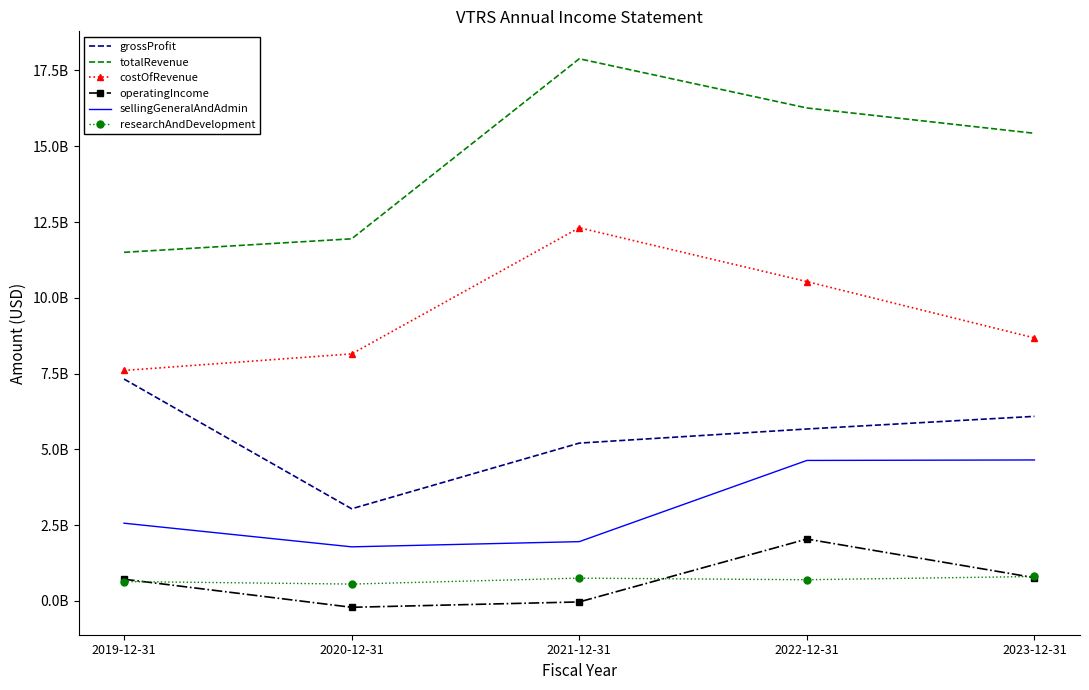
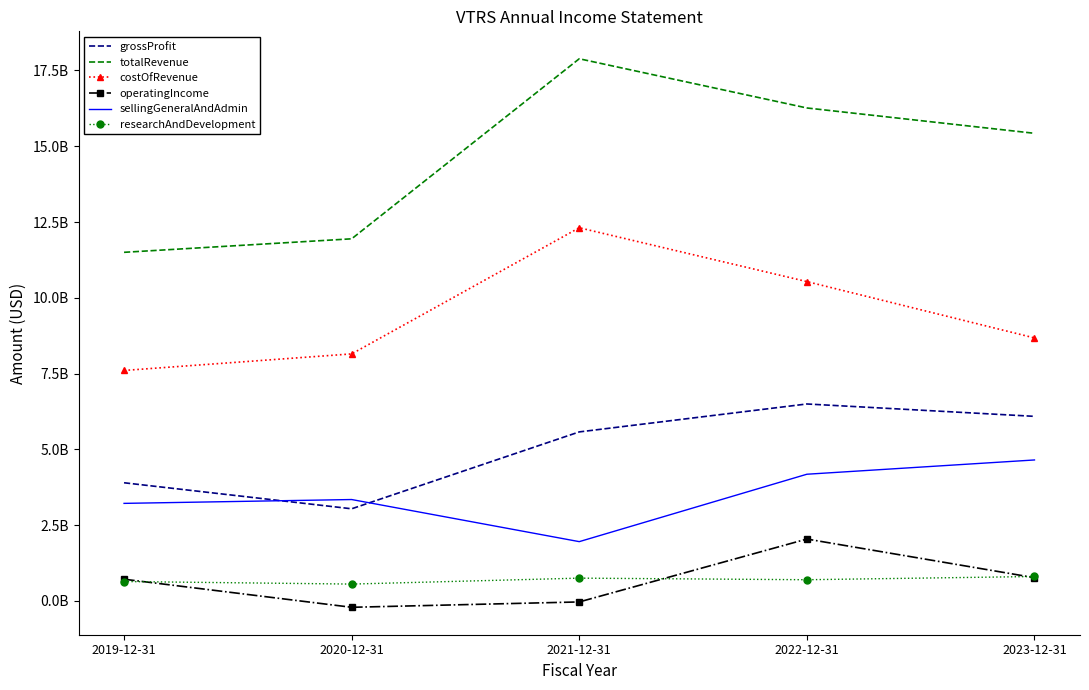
  {
    "grossProfit": {
-     "2019-12-31": 7300000000,
+     "2019-12-31": 3900000000,
      "2020-12-31": 3000000000,
-     "2021-12-31": 5200000000,
-     "2022-12-31": 5700000000,
+     "2021-12-31": 5600000000,
+     "2022-12-31": 6500000000,
      "2023-12-31": 6100000000
    },
    "costOfRevenue": {
      "2019-12-31": 7600000000,
      "2020-12-31": 8100000000,
      "2021-12-31": 12300000000,
      "2022-12-31": 10500000000,
      "2023-12-31": 8700000000
    },
    "operatingIncome": {
      "2020-12-31": -200000000,
      "2021-12-31": 0,
      "2022-12-31": 2000000000
    },
    "sellingGeneralAndAdmin": {
-     "2019-12-31": 2600000000,
-     "2020-12-31": 1800000000,
+     "2019-12-31": 3200000000,
+     "2020-12-31": 3300000000,
      "2021-12-31": 2000000000,
-     "2022-12-31": 4600000000,
+     "2022-12-31": 4200000000,
      "2023-12-31": 4700000000
    }
  }
